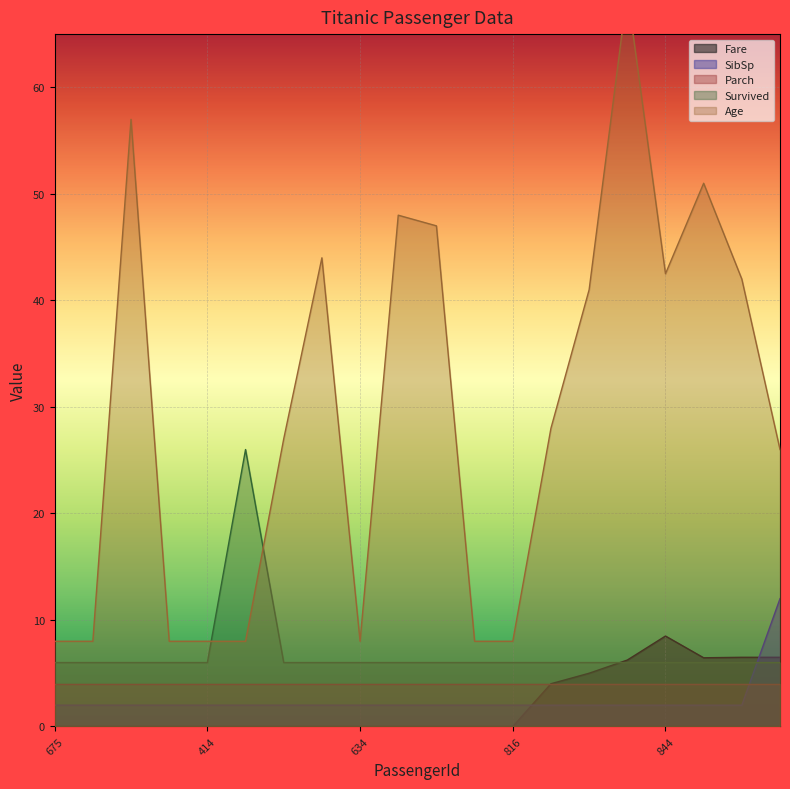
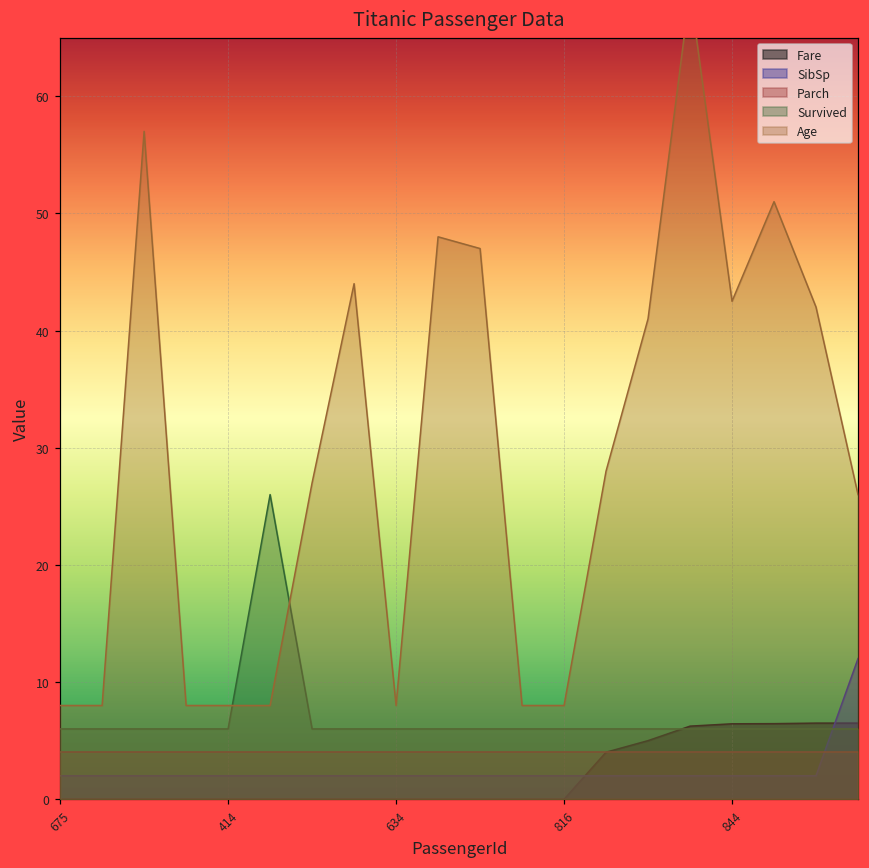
  {
    "Fare": {
      "675": 0.0,
      "414": 0.0,
      "634": 0.0,
      "816": 0.0,
-     "844": 8.5
+     "844": 6.4
    },
    "SibSp": {
      "675": 2.0,
      "414": 2.0,
      "634": 2.0,
      "816": 2.0,
      "844": 2.0
    },
    "Survived": {
      "675": 6.0,
      "414": 6.0,
      "634": 6.0,
      "816": 6.0,
      "844": 6.0
    }
  }
